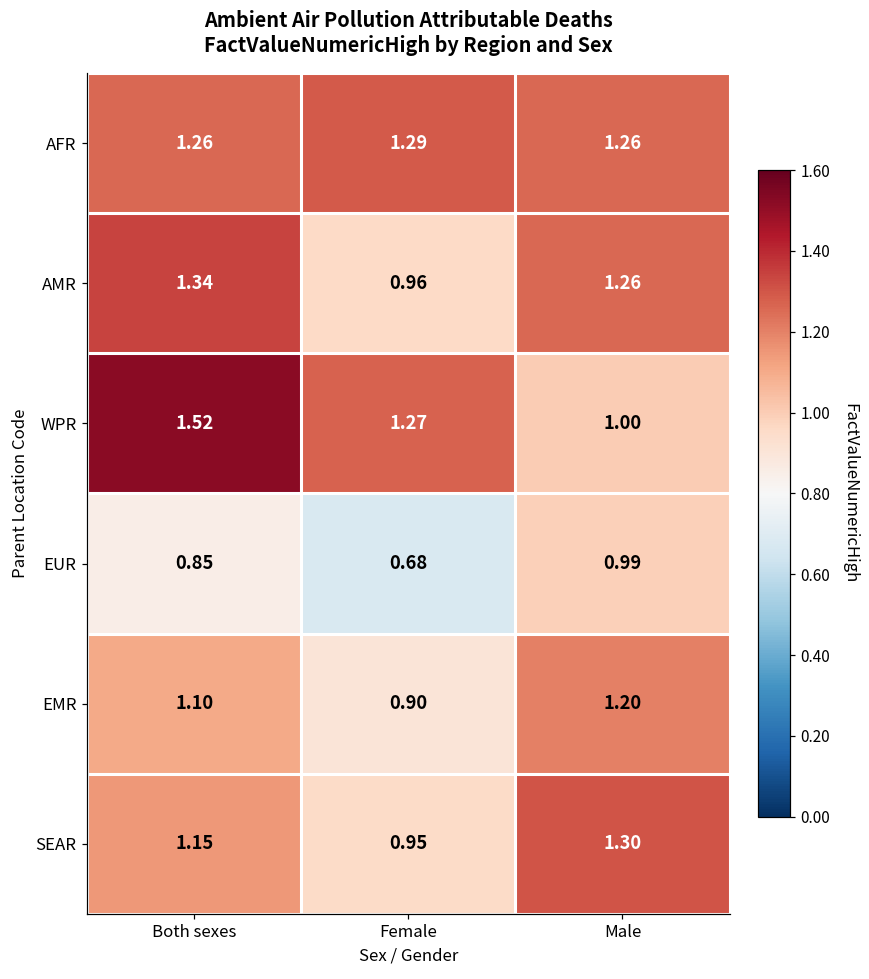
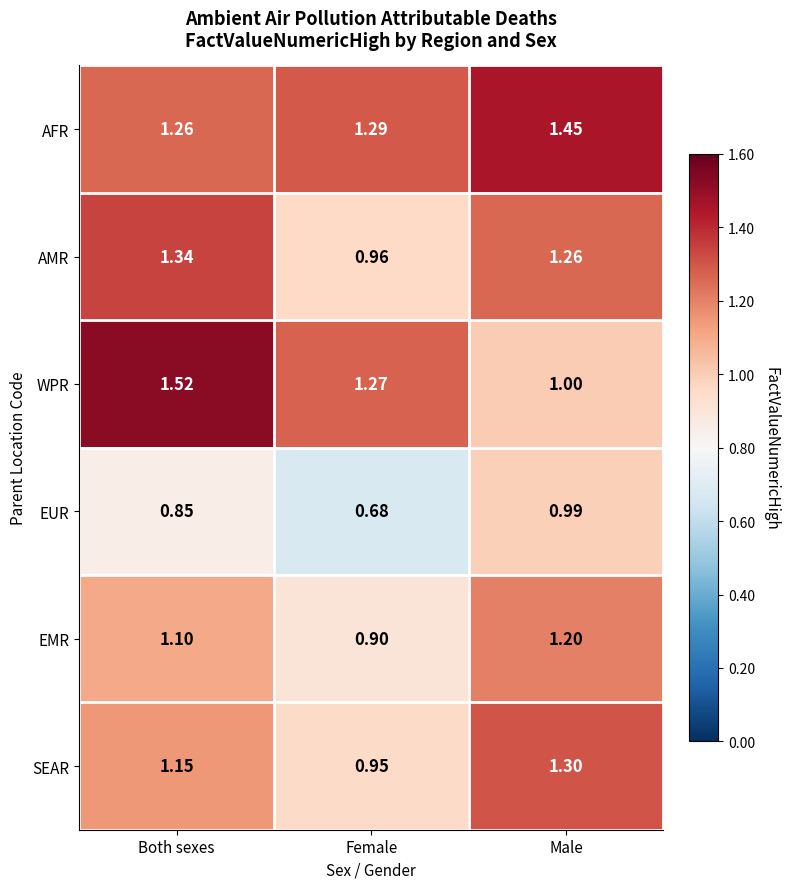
  {
    "AFR": {
      "Both sexes": 1.26,
      "Female": 1.29,
-     "Male": 1.26
+     "Male": 1.45
    },
    "AMR": {
      "Both sexes": 1.34,
      "Female": 0.96,
      "Male": 1.26
    },
    "WPR": {
      "Both sexes": 1.52,
      "Female": 1.27,
      "Male": 1.00
    },
    "EUR": {
      "Both sexes": 0.85,
      "Female": 0.68,
      "Male": 0.99
    },
    "EMR": {
      "Both sexes": 1.10,
      "Female": 0.90,
      "Male": 1.20
    },
    "SEAR": {
      "Both sexes": 1.15,
      "Female": 0.95,
      "Male": 1.30
    }
  }
